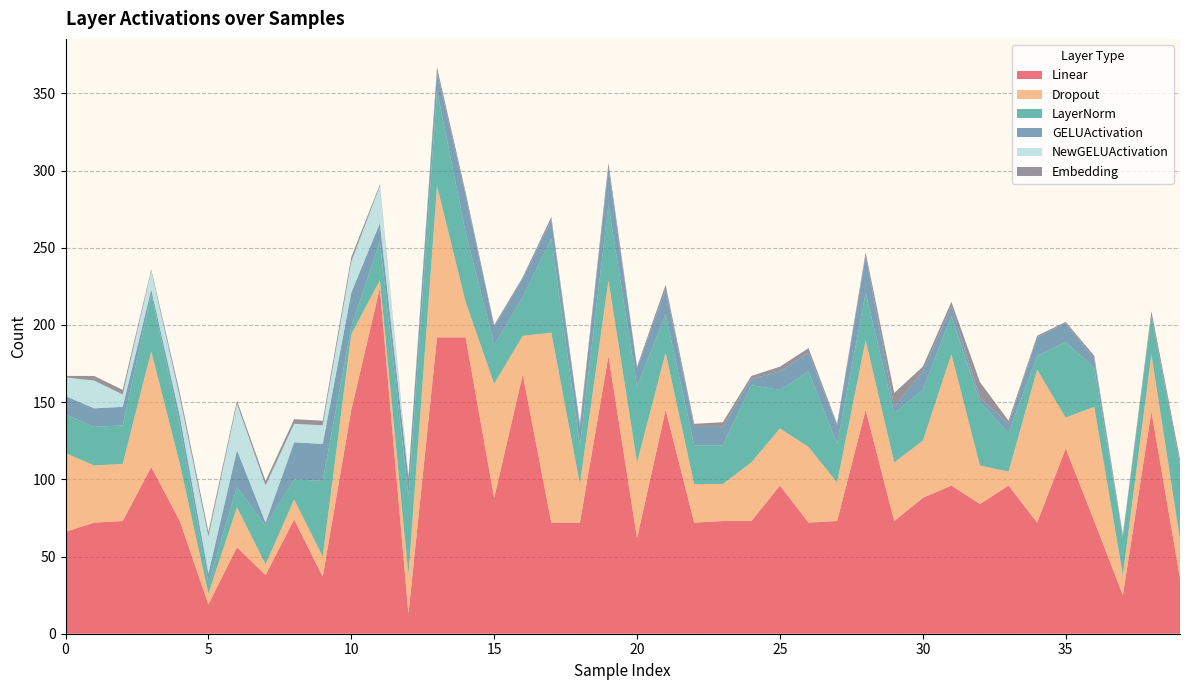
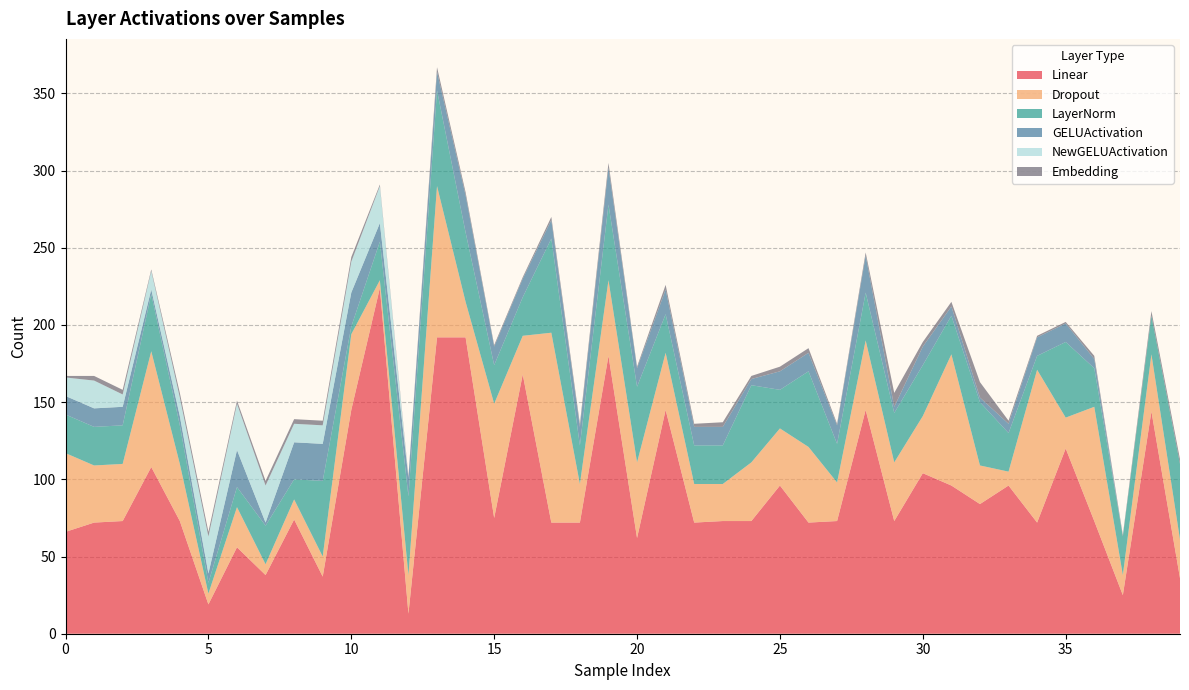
  {
    "Linear": {
      "0": 66,
      "5": 19,
      "10": 145,
-     "15": 88,
+     "15": 75,
      "20": 62,
      "25": 96,
-     "30": 88,
+     "30": 104,
      "35": 120
    },
    "Dropout": {
      "0": 51,
      "5": 7,
      "10": 49,
      "15": 74,
      "20": 49,
      "25": 37,
      "30": 37,
      "35": 20
    },
    "NewGELUActivation": {
      "5": 24,
      "10": 20
    }
  }
